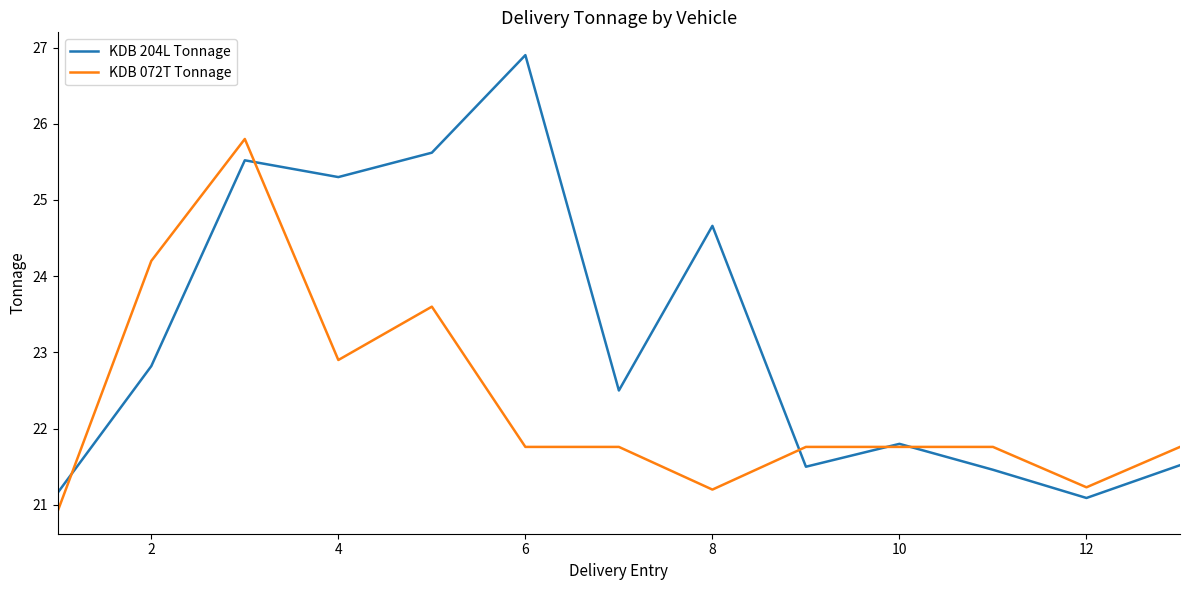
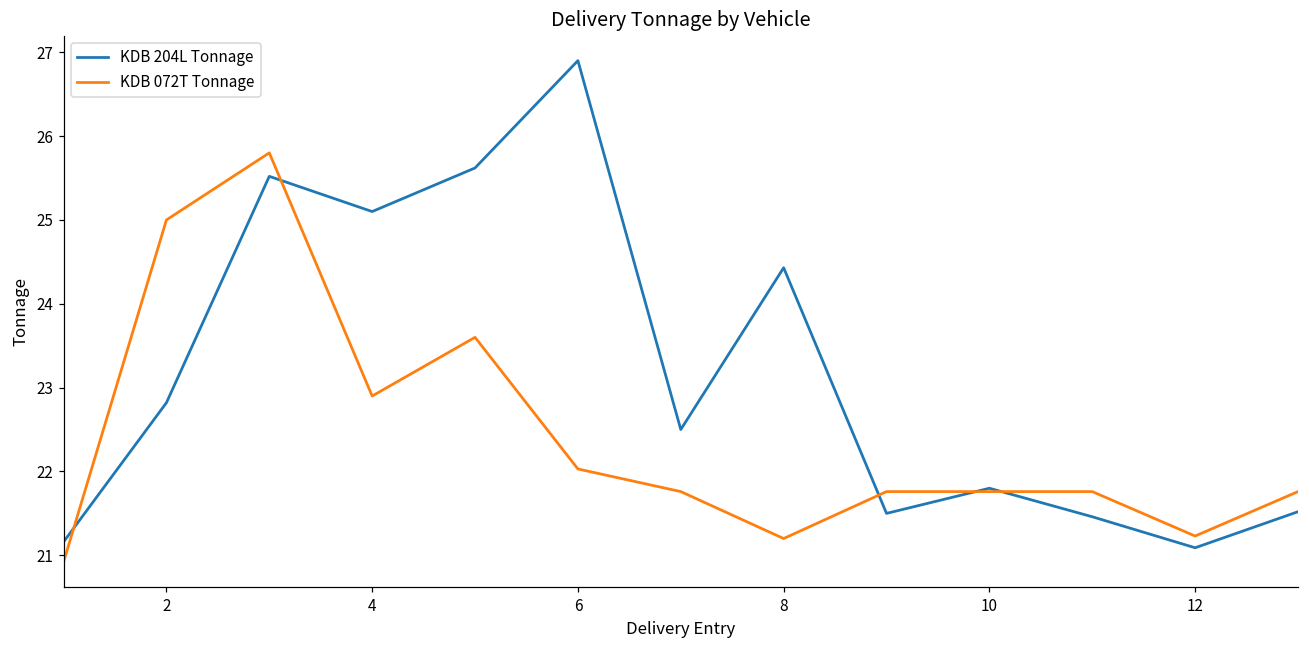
  {
    "KDB 204L Tonnage": {
      "2": 22.8,
-     "4": 25.3,
+     "4": 25.1,
      "6": 26.9,
-     "8": 24.7,
+     "8": 24.4,
      "10": 21.8,
      "12": 21.1
    },
    "KDB 072T Tonnage": {
-     "2": 24.2,
+     "2": 25.0,
      "4": 22.9,
-     "6": 21.8,
+     "6": 22.0,
      "8": 21.2,
      "10": 21.8,
      "12": 21.2
    }
  }
